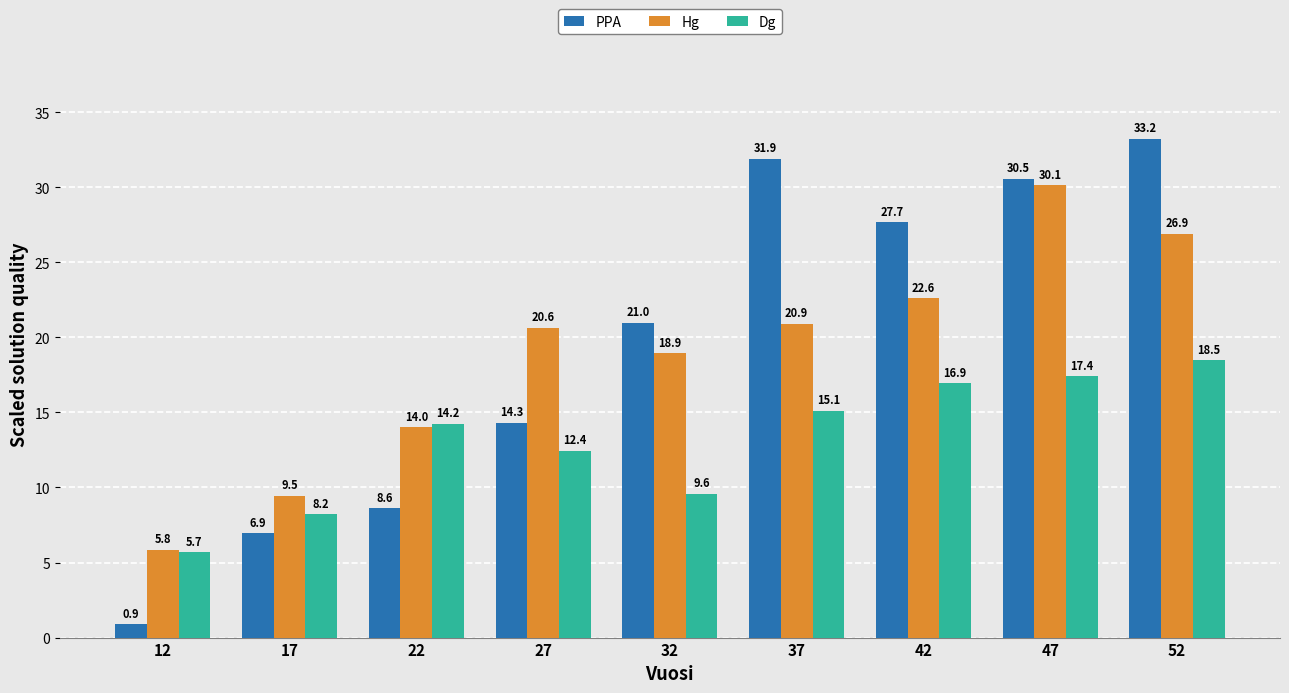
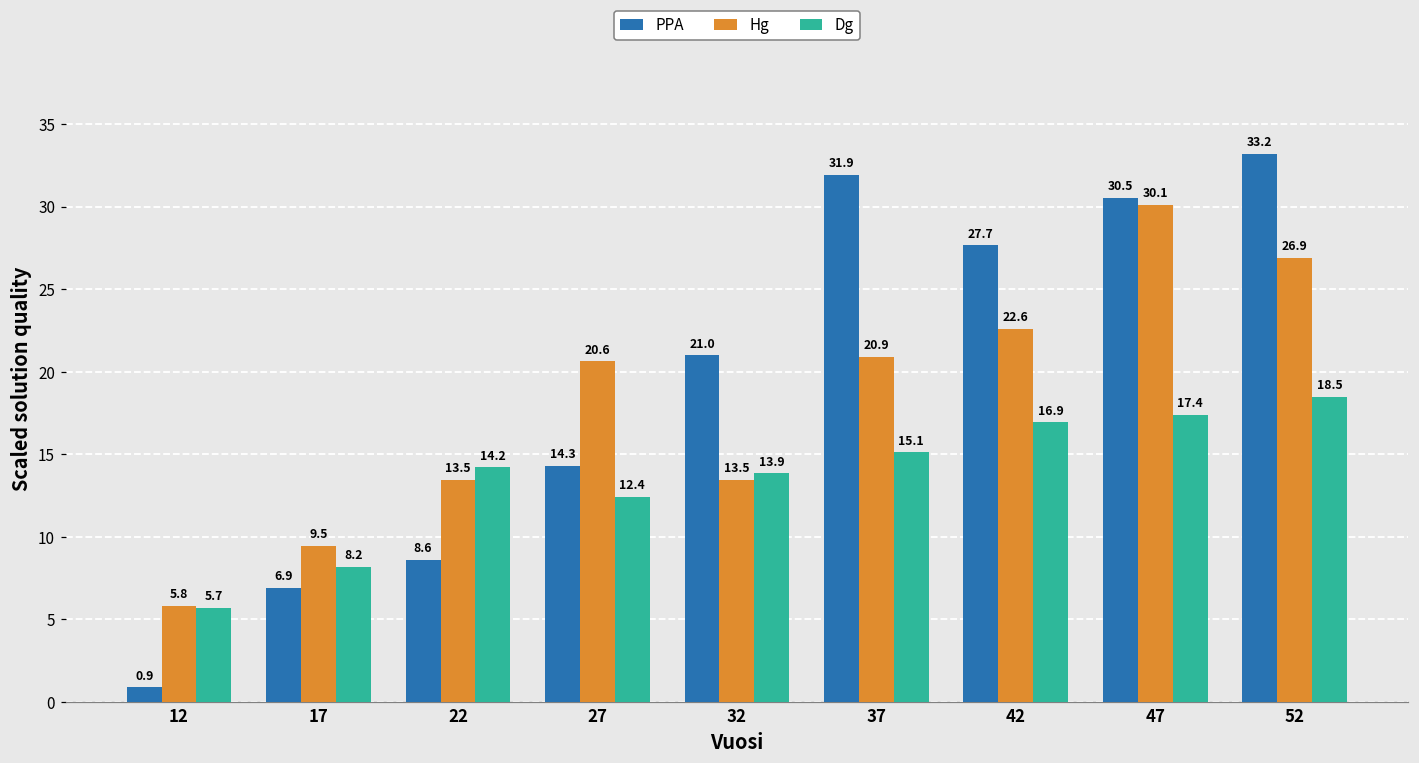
  {
    "PPA": {
      "12": 0.9,
      "17": 6.9,
      "22": 8.6,
      "27": 14.3,
      "32": 21.0,
      "37": 31.9,
      "42": 27.7,
      "47": 30.5,
      "52": 33.2
    },
    "Hg": {
      "12": 5.8,
      "17": 9.5,
-     "22": 14.0,
+     "22": 13.5,
      "27": 20.6,
-     "32": 18.9,
+     "32": 13.5,
      "37": 20.9,
      "42": 22.6,
      "47": 30.1,
      "52": 26.9
    },
    "Dg": {
      "12": 5.7,
      "17": 8.2,
      "22": 14.2,
      "27": 12.4,
-     "32": 9.6,
+     "32": 13.9,
      "37": 15.1,
      "42": 16.9,
      "47": 17.4,
      "52": 18.5
    }
  }
